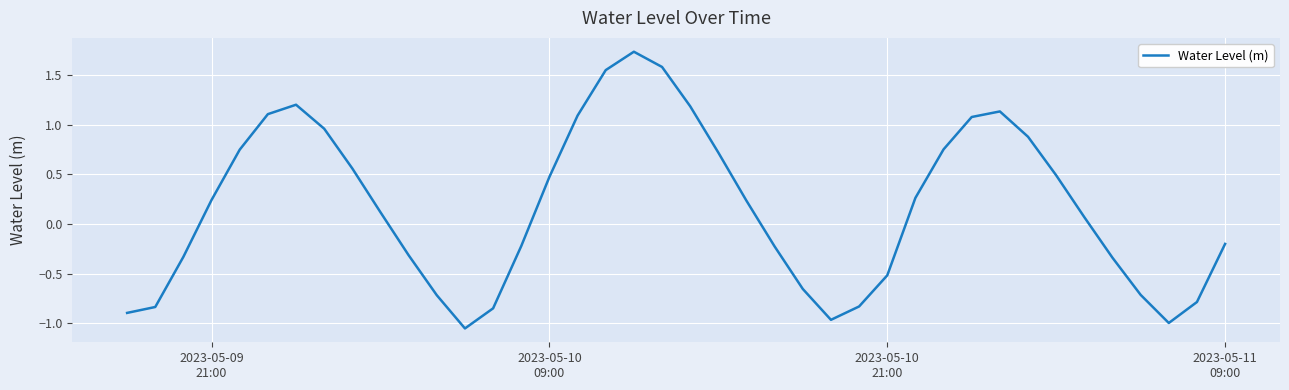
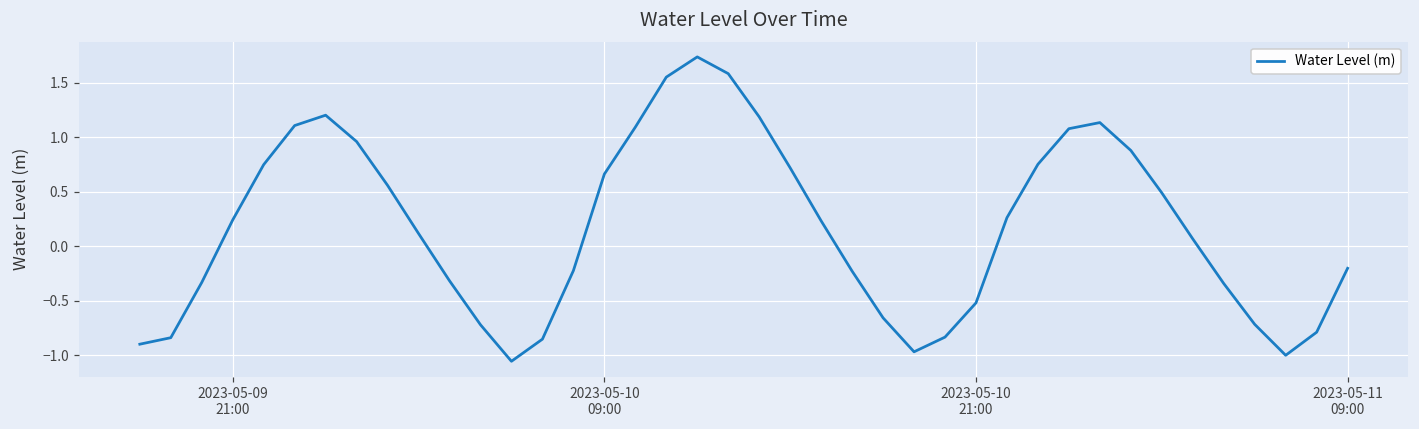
  {
    "2023-05-09 21:00": 0.2,
-   "2023-05-10 09:00": 0.5,
+   "2023-05-10 09:00": 0.7,
    "2023-05-10 21:00": -0.5,
    "2023-05-11 09:00": -0.2
  }
